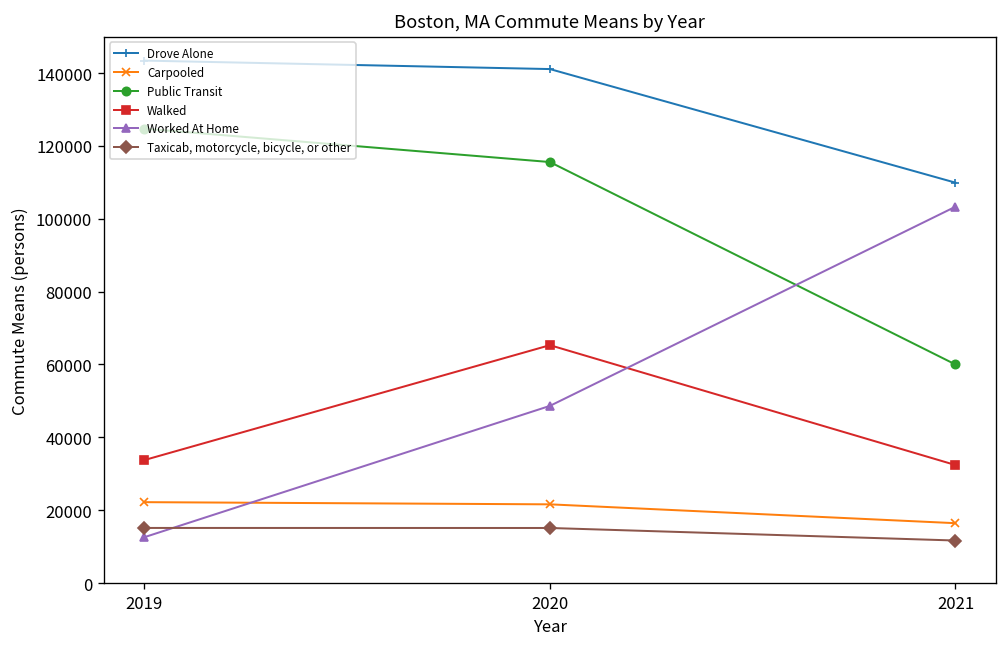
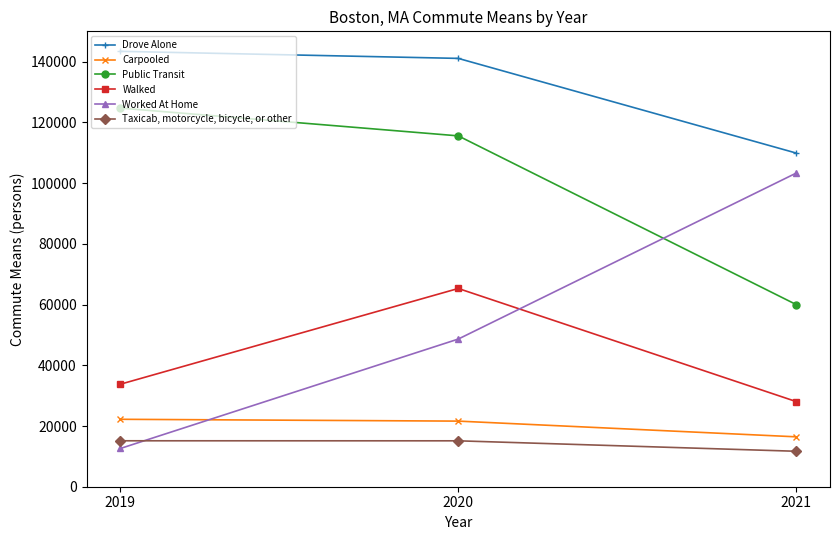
  {
    "Drove Alone": {
      "2020": 141000,
      "2021": 110000
    },
    "Carpooled": {
      "2019": 22000,
      "2020": 22000,
      "2021": 16000
    },
    "Public Transit": {
      "2020": 116000,
      "2021": 60000
    },
    "Walked": {
      "2019": 34000,
      "2020": 65000,
-     "2021": 32000
+     "2021": 28000
    },
    "Worked At Home": {
      "2019": 13000,
      "2020": 49000,
      "2021": 103000
    },
    "Taxicab, motorcycle, bicycle, or other": {
      "2019": 15000,
      "2020": 15000,
      "2021": 12000
    }
  }
